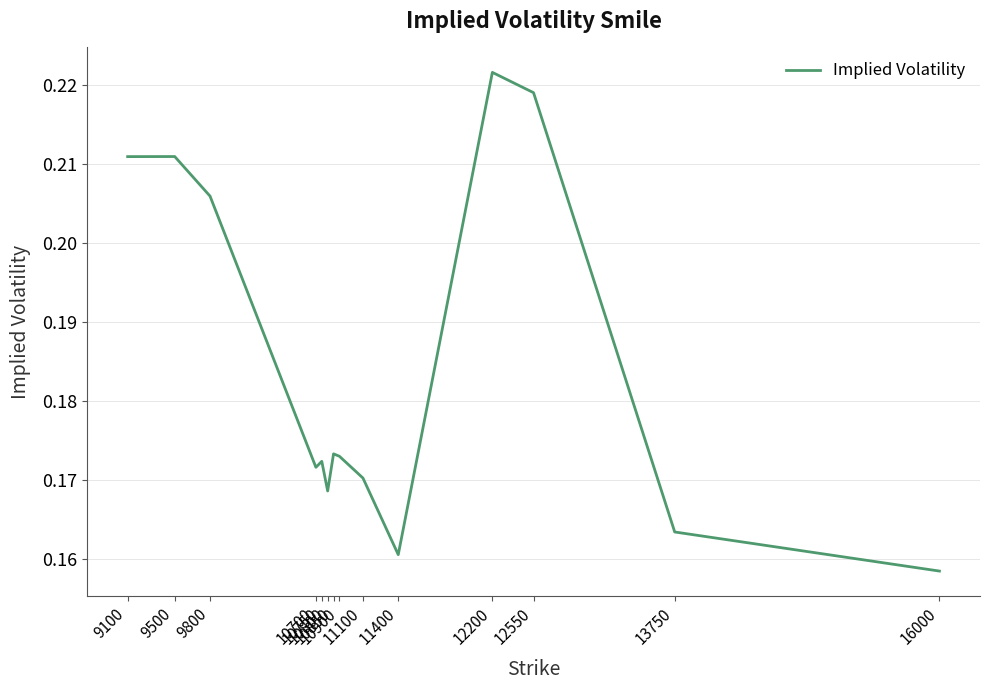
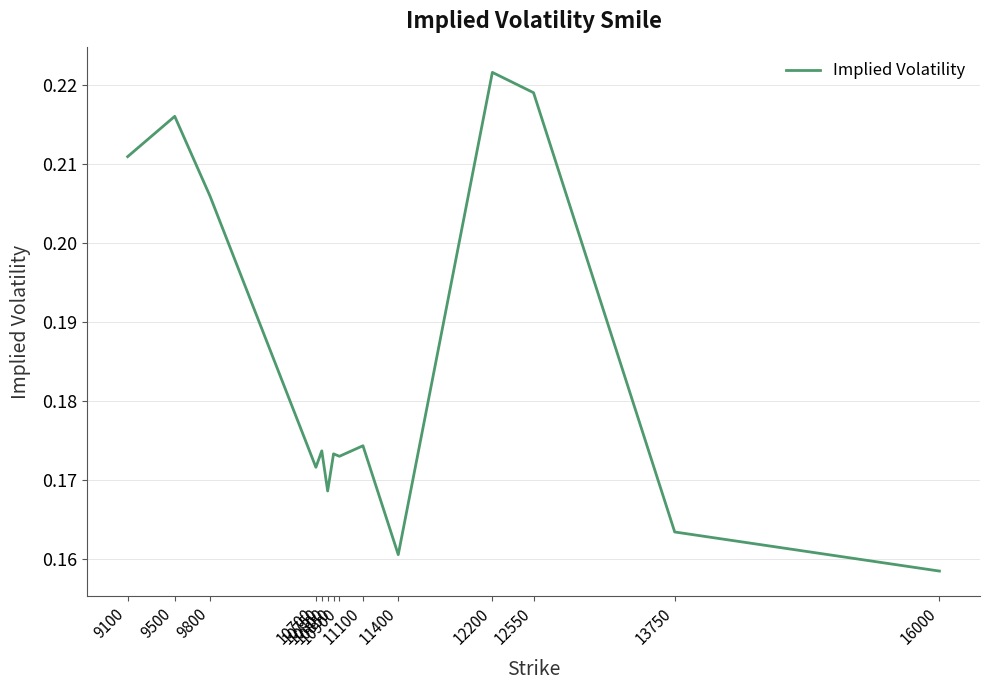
  {
    "9100": 0.211,
-   "9500": 0.211,
+   "9500": 0.216,
    "9800": 0.206,
    "10700": 0.172,
-   "10750": 0.172,
+   "10750": 0.174,
    "10800": 0.169,
    "10850": 0.173,
    "10900": 0.173,
-   "11100": 0.170,
+   "11100": 0.174,
    "11400": 0.161,
    "12200": 0.222,
    "12550": 0.219,
    "13750": 0.163,
    "16000": 0.158
  }
